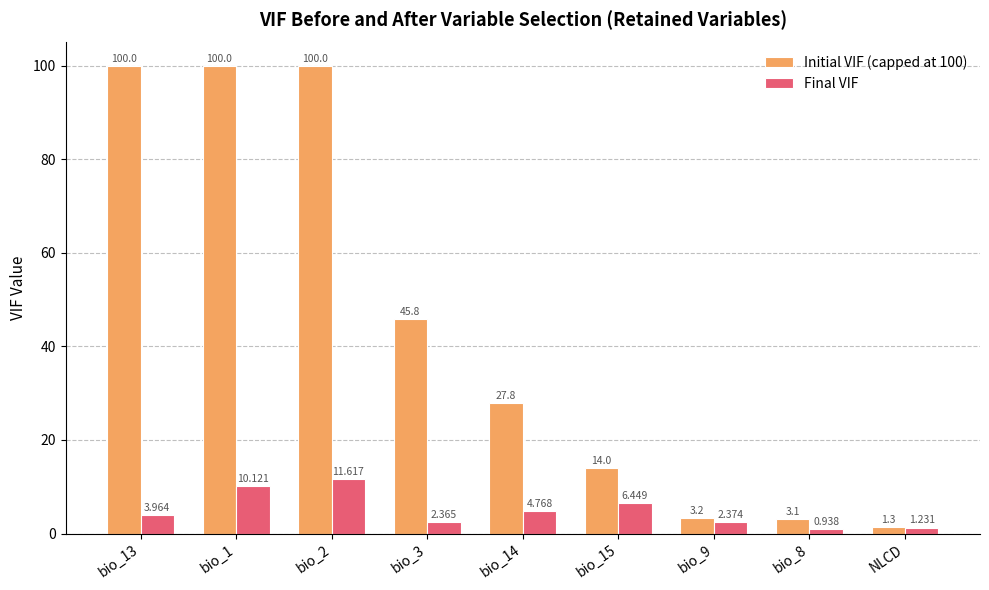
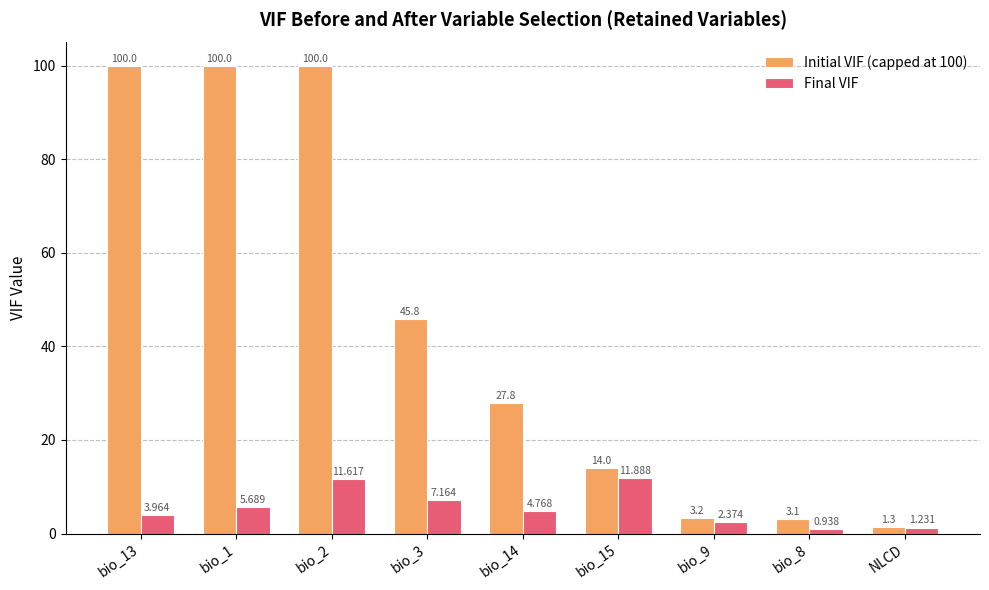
  {
    "Initial VIF (capped at 100)": {
      "bio_13": 100.0,
      "bio_1": 100.0,
      "bio_2": 100.0,
      "bio_3": 45.8,
      "bio_14": 27.8,
      "bio_15": 14.0,
      "bio_9": 3.2,
      "bio_8": 3.1,
      "NLCD": 1.3
    },
    "Final VIF": {
      "bio_13": 3.964,
-     "bio_1": 10.121,
+     "bio_1": 5.689,
      "bio_2": 11.617,
-     "bio_3": 2.365,
+     "bio_3": 7.164,
      "bio_14": 4.768,
-     "bio_15": 6.449,
+     "bio_15": 11.888,
      "bio_9": 2.374,
      "bio_8": 0.938,
      "NLCD": 1.231
    }
  }
